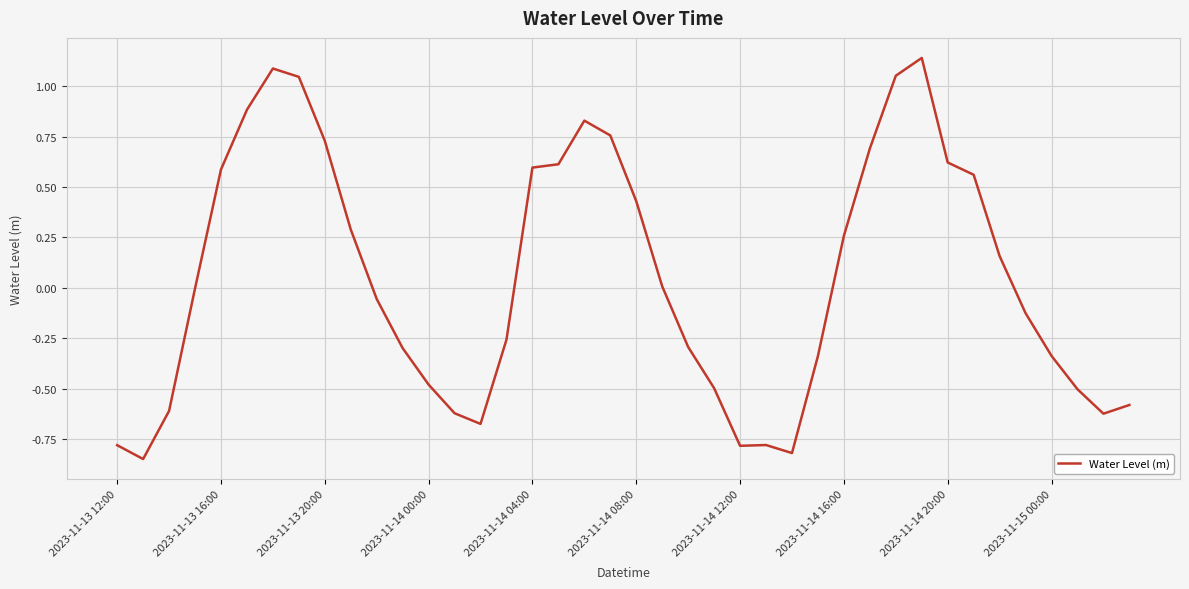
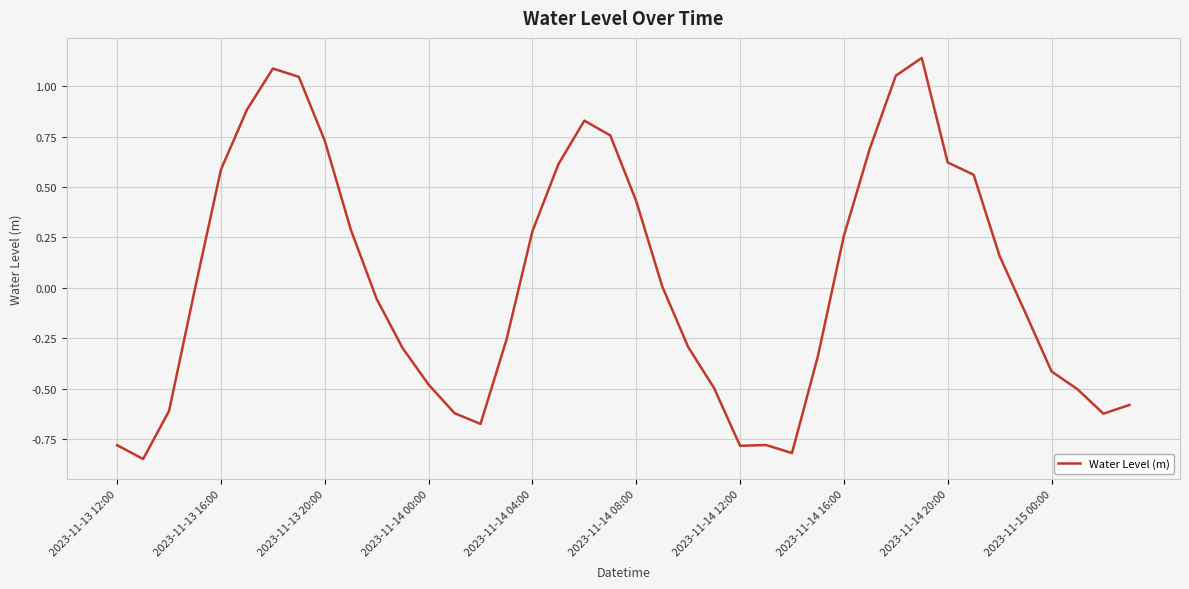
  {
    "2023-11-13 12:00": -0.78,
    "2023-11-13 16:00": 0.59,
    "2023-11-13 20:00": 0.73,
    "2023-11-14 00:00": -0.48,
-   "2023-11-14 04:00": 0.60,
+   "2023-11-14 04:00": 0.28,
    "2023-11-14 08:00": 0.43,
    "2023-11-14 12:00": -0.78,
    "2023-11-14 16:00": 0.26,
    "2023-11-14 20:00": 0.62,
-   "2023-11-15 00:00": -0.34
+   "2023-11-15 00:00": -0.41
  }
